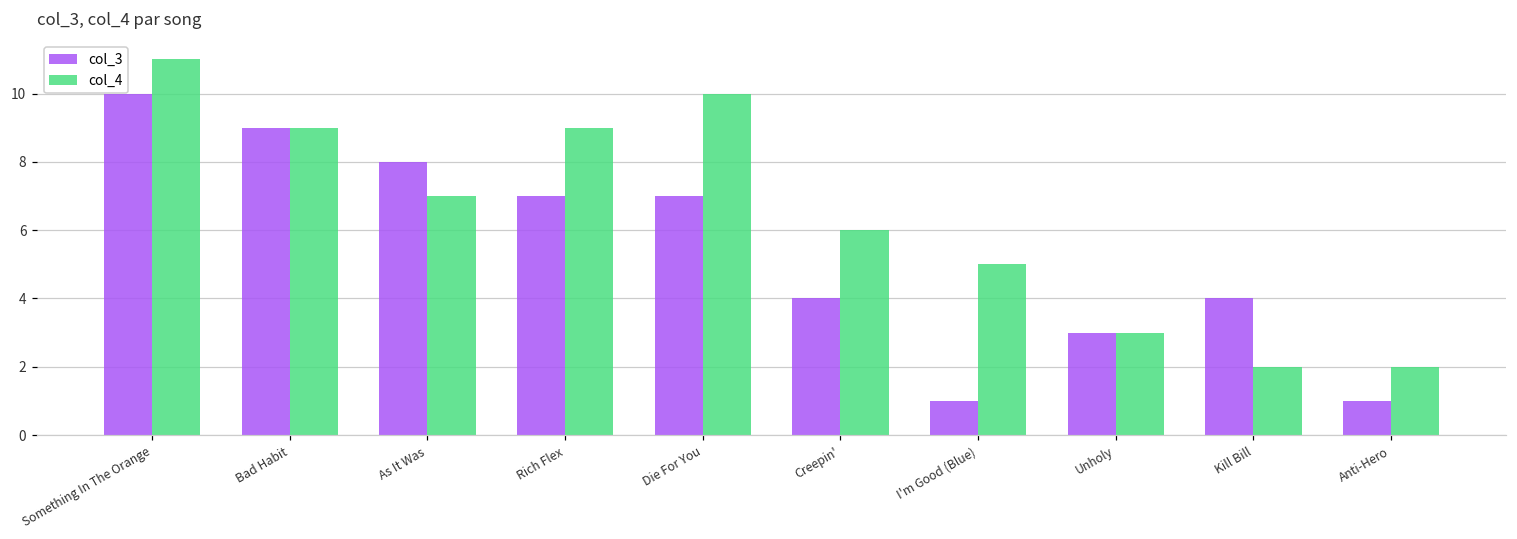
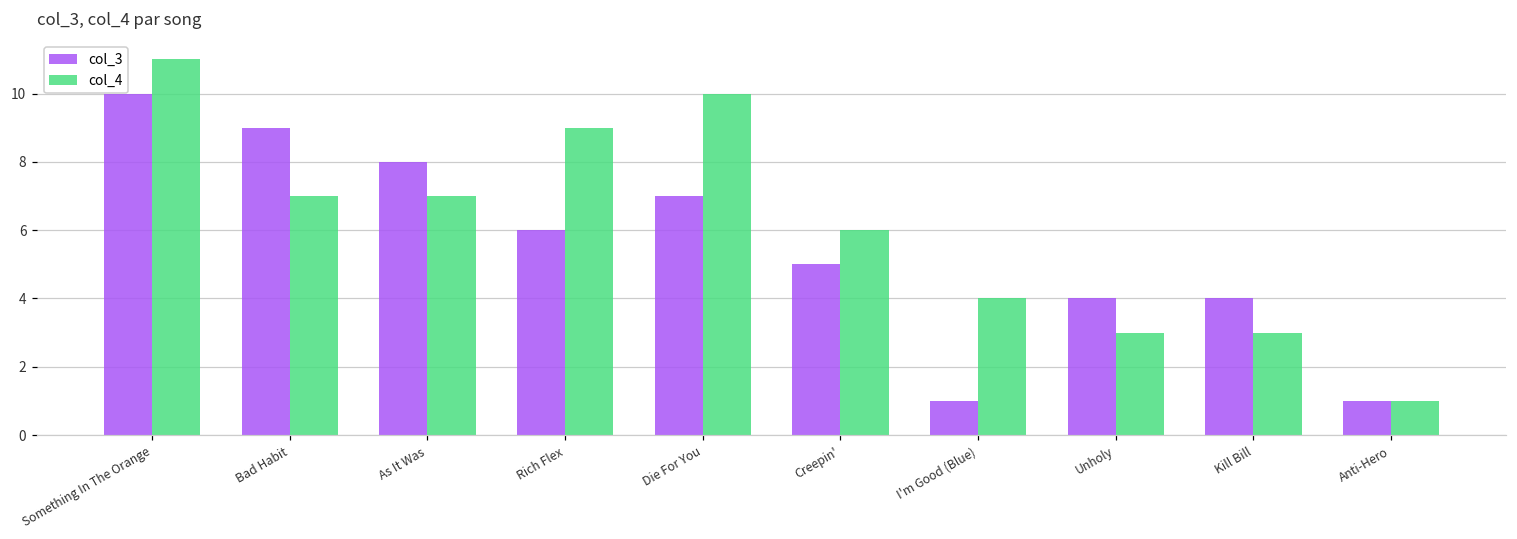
  {
    "col_3": {
      "Bad Habit": 9,
      "As It Was": 8,
-     "Rich Flex": 7,
+     "Rich Flex": 6,
      "Die For You": 7,
-     "Creepin'": 4,
+     "Creepin'": 5,
      "I'm Good (Blue)": 1,
-     "Unholy": 3,
+     "Unholy": 4,
      "Kill Bill": 4,
      "Anti-Hero": 1
    },
    "col_4": {
      "Something In The Orange": 11,
-     "Bad Habit": 9,
+     "Bad Habit": 7,
      "As It Was": 7,
      "Rich Flex": 9,
      "Die For You": 10,
      "Creepin'": 6,
-     "I'm Good (Blue)": 5,
+     "I'm Good (Blue)": 4,
      "Unholy": 3,
-     "Kill Bill": 2,
-     "Anti-Hero": 2
+     "Kill Bill": 3,
+     "Anti-Hero": 1
    }
  }
